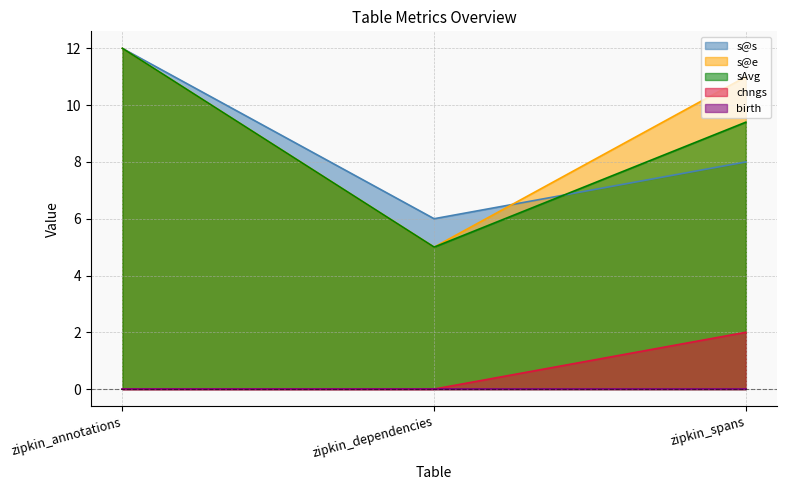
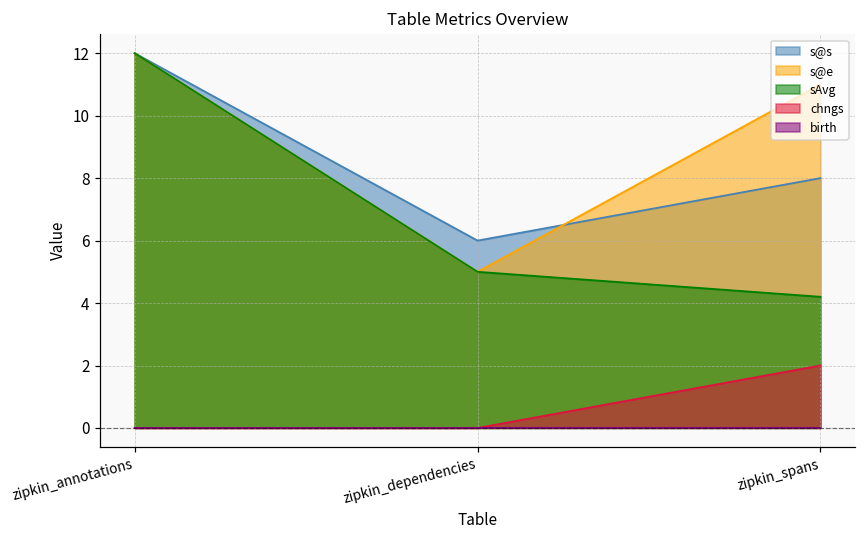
  {
    "s@s": {
      "zipkin_dependencies": 6.0,
      "zipkin_spans": 8.0
    },
    "sAvg": {
-     "zipkin_spans": 9.4
+     "zipkin_spans": 4.2
    },
    "chngs": {
      "zipkin_spans": 2.0
    },
    "birth": {
      "zipkin_spans": 0.0
    }
  }
